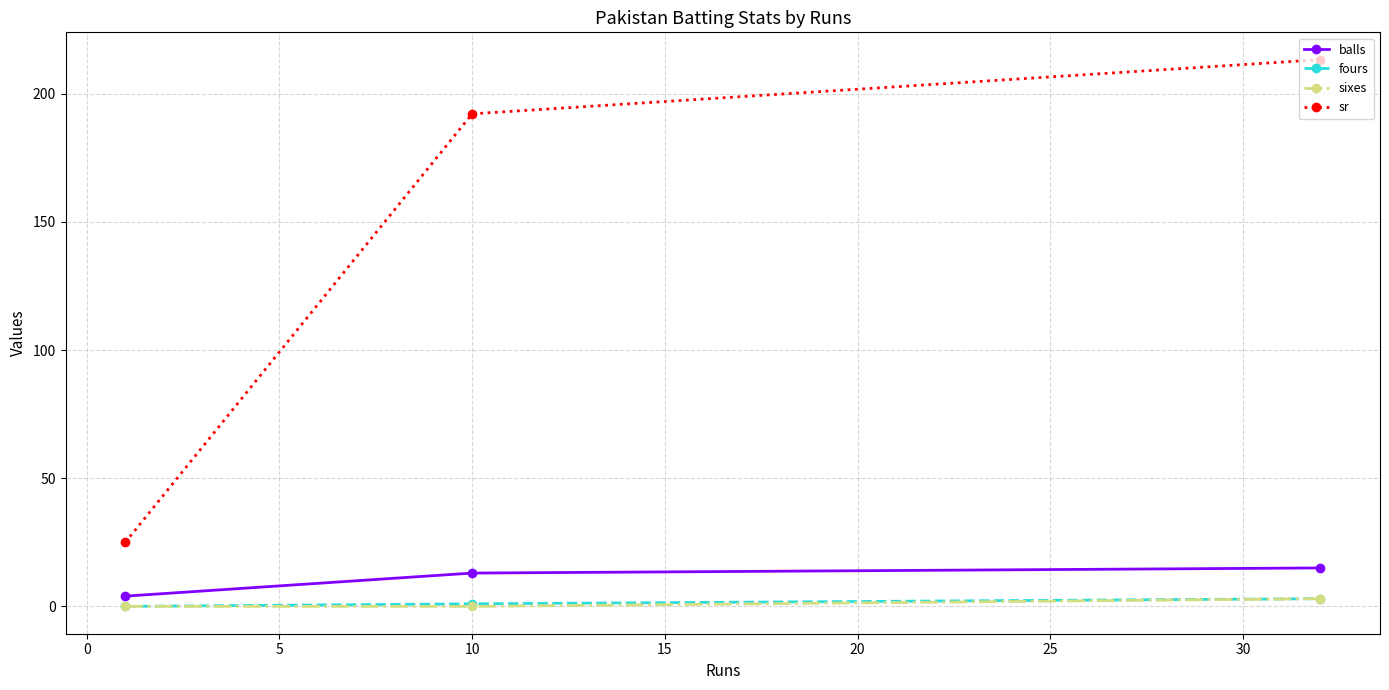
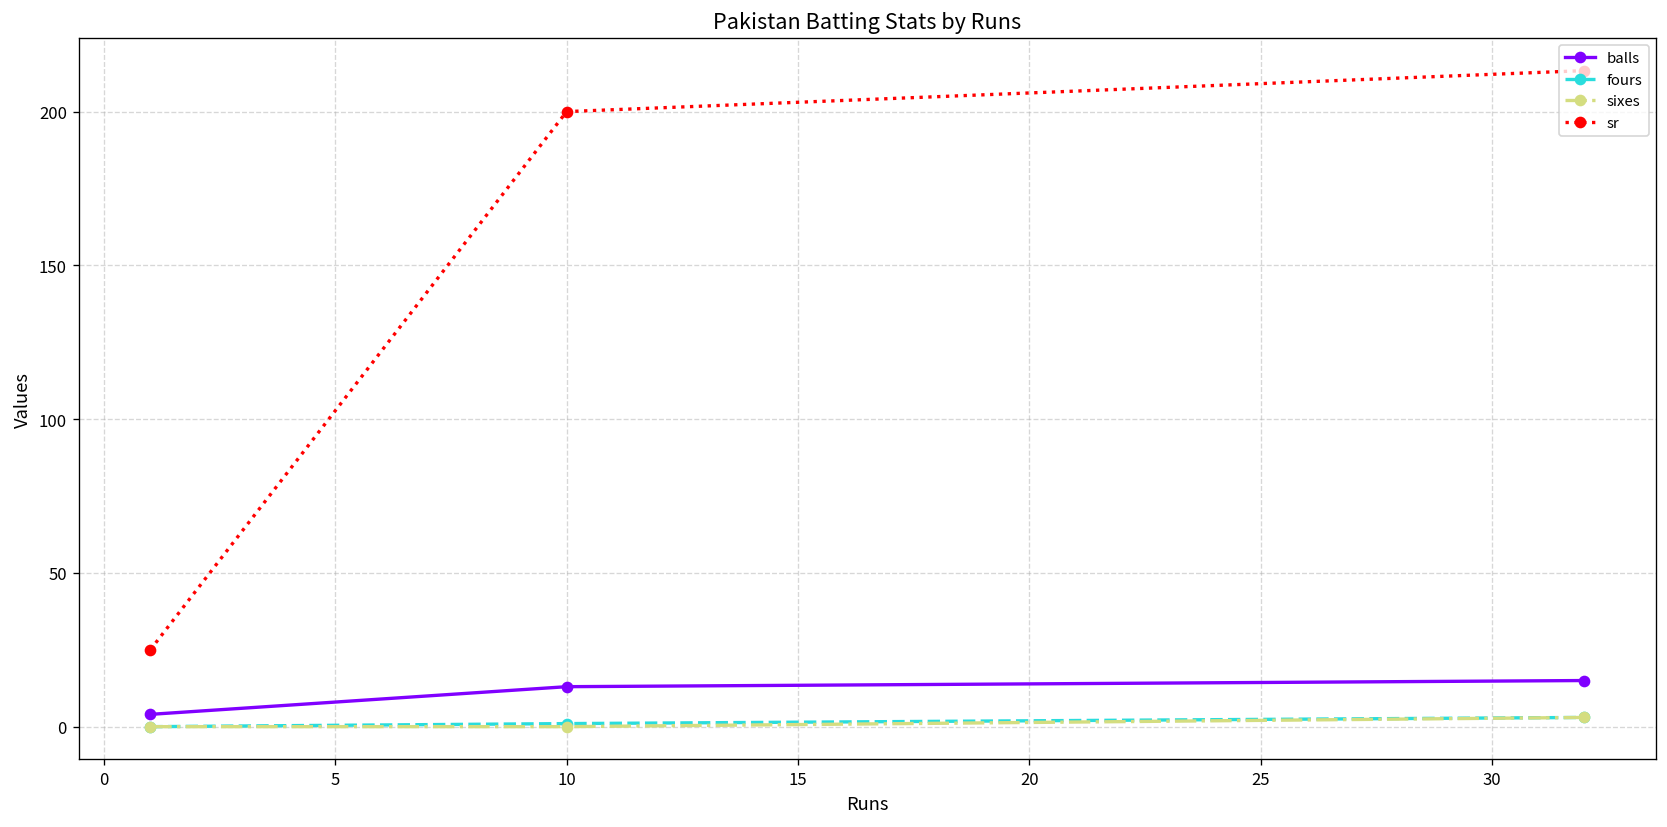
  {
    "balls": {
      "10": 13
    },
    "fours": {
      "10": 1
    },
    "sixes": {
      "10": 0
    },
    "sr": {
-     "10": 192
+     "10": 200
    }
  }
